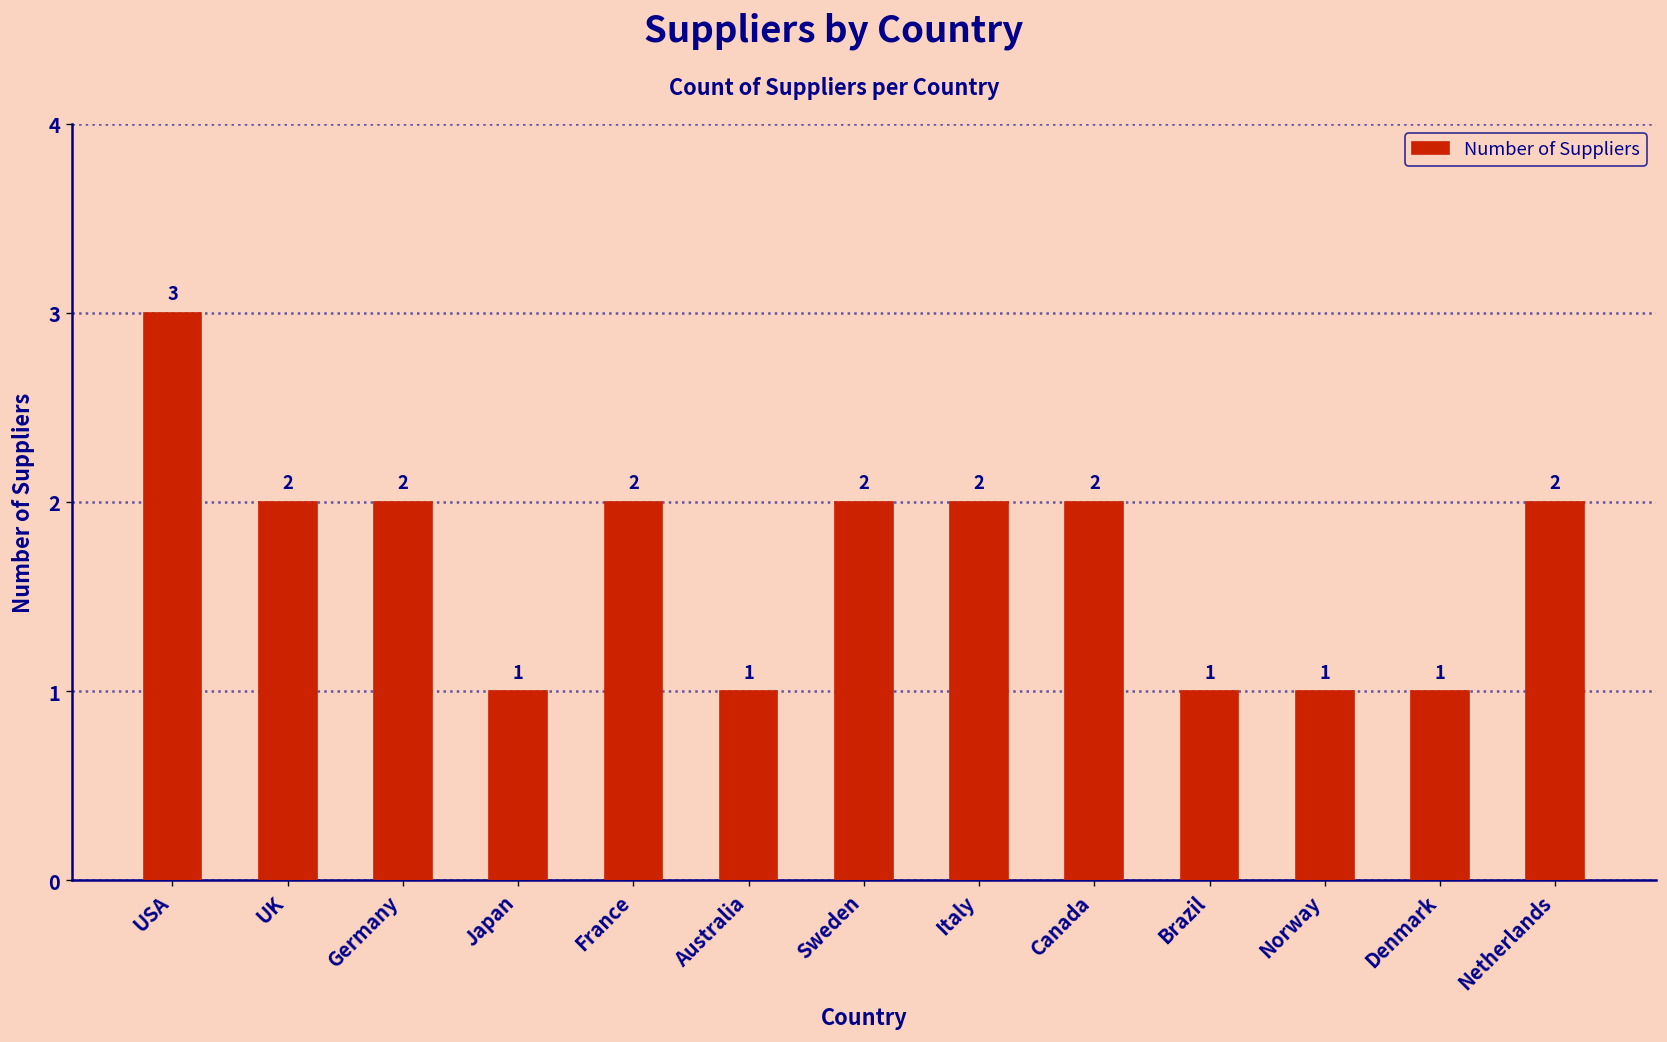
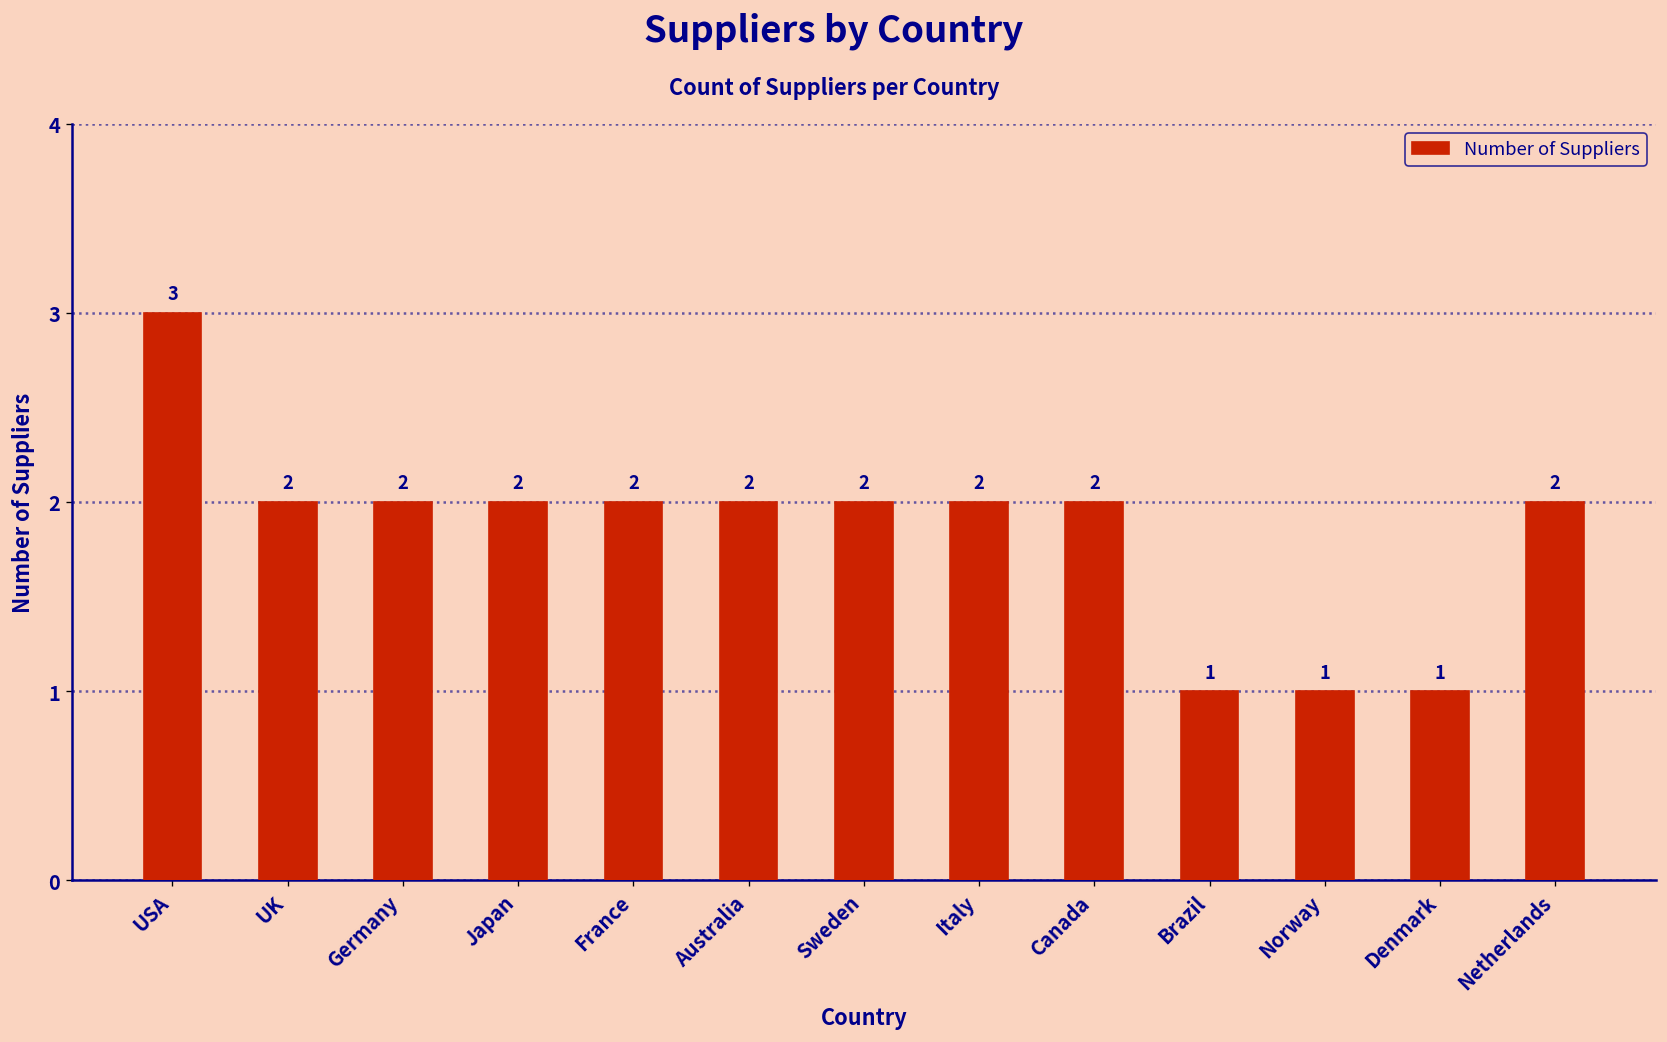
  {
    "USA": 3,
    "UK": 2,
    "Germany": 2,
-   "Japan": 1,
+   "Japan": 2,
    "France": 2,
-   "Australia": 1,
+   "Australia": 2,
    "Sweden": 2,
    "Italy": 2,
    "Canada": 2,
    "Brazil": 1,
    "Norway": 1,
    "Denmark": 1,
    "Netherlands": 2
  }
